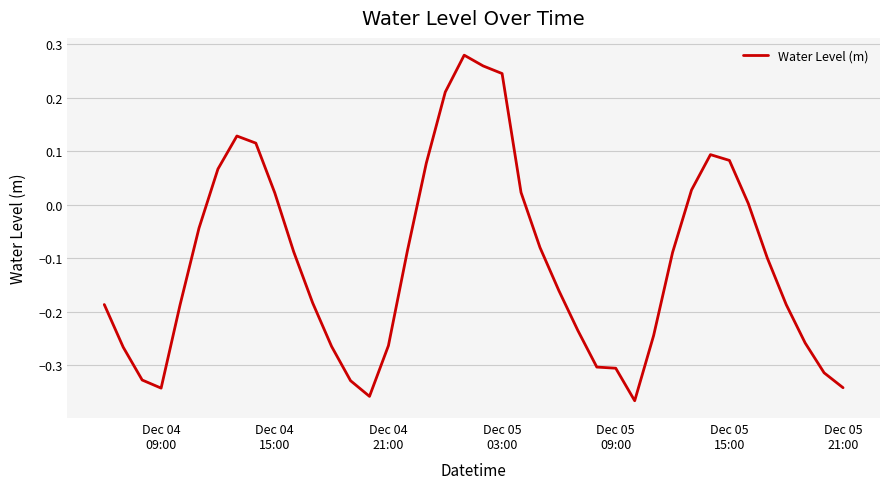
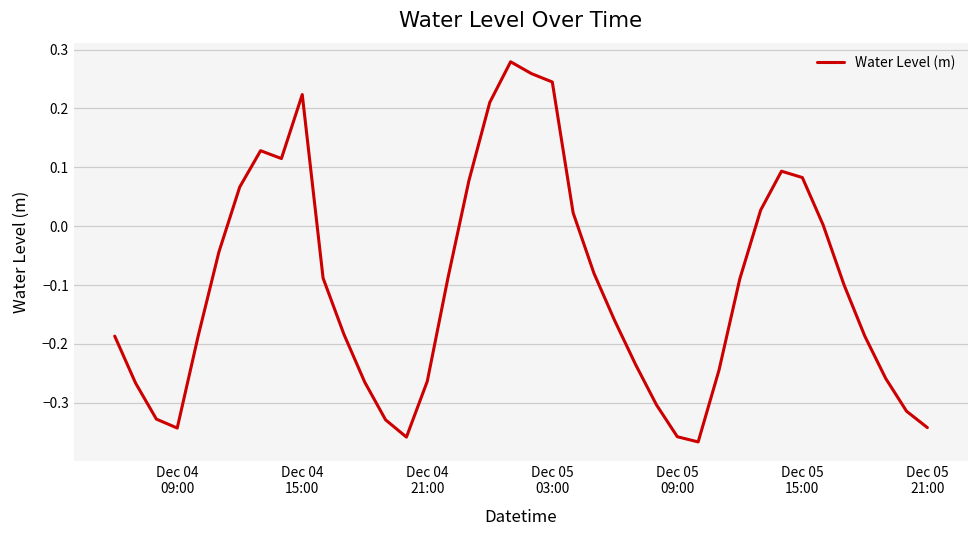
  {
    "Dec 04 09:00": -0.34,
-   "Dec 04 15:00": 0.02,
+   "Dec 04 15:00": 0.22,
    "Dec 04 21:00": -0.26,
    "Dec 05 03:00": 0.24,
-   "Dec 05 09:00": -0.31,
+   "Dec 05 09:00": -0.36,
    "Dec 05 15:00": 0.08,
    "Dec 05 21:00": -0.34
  }
